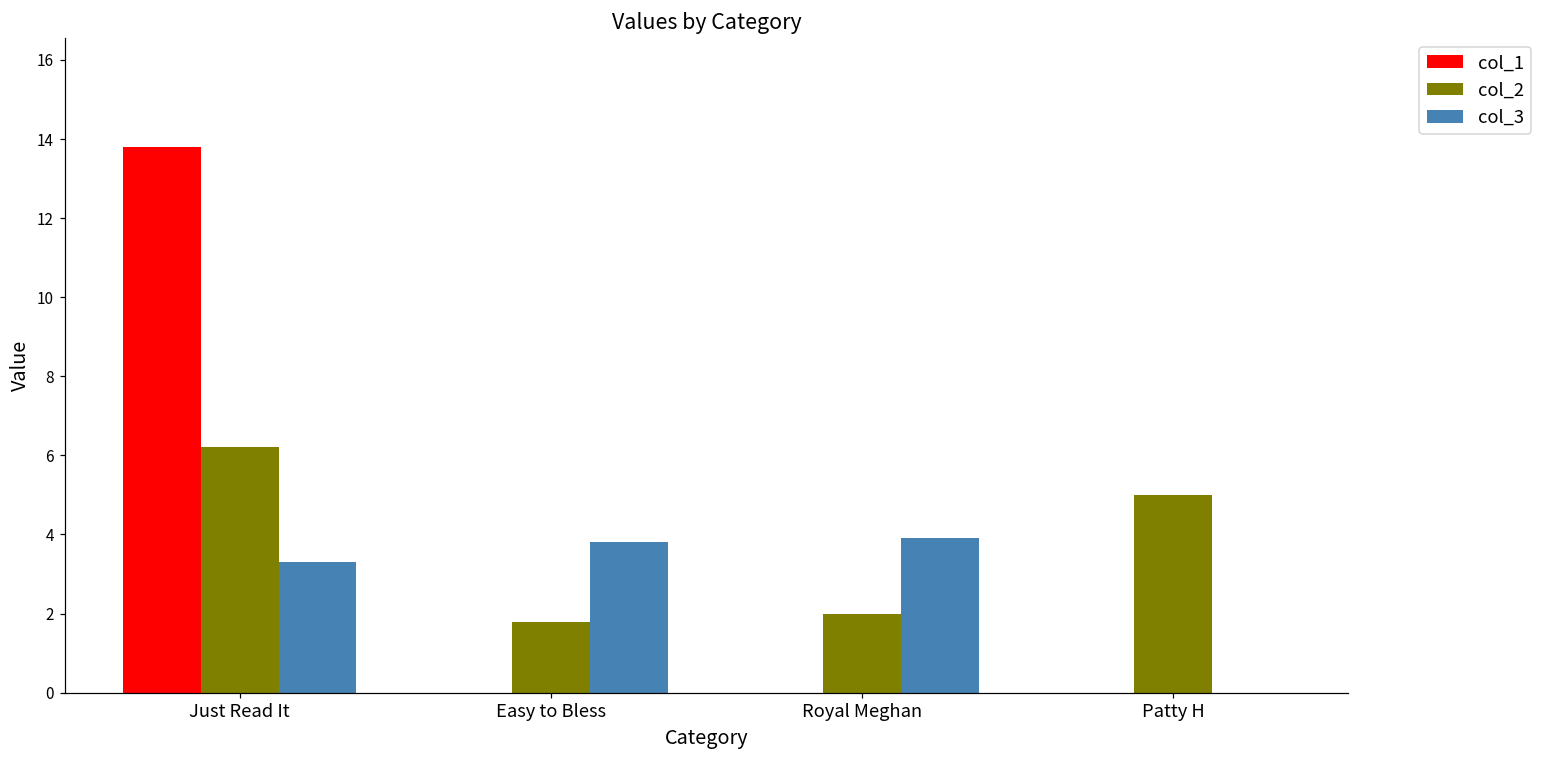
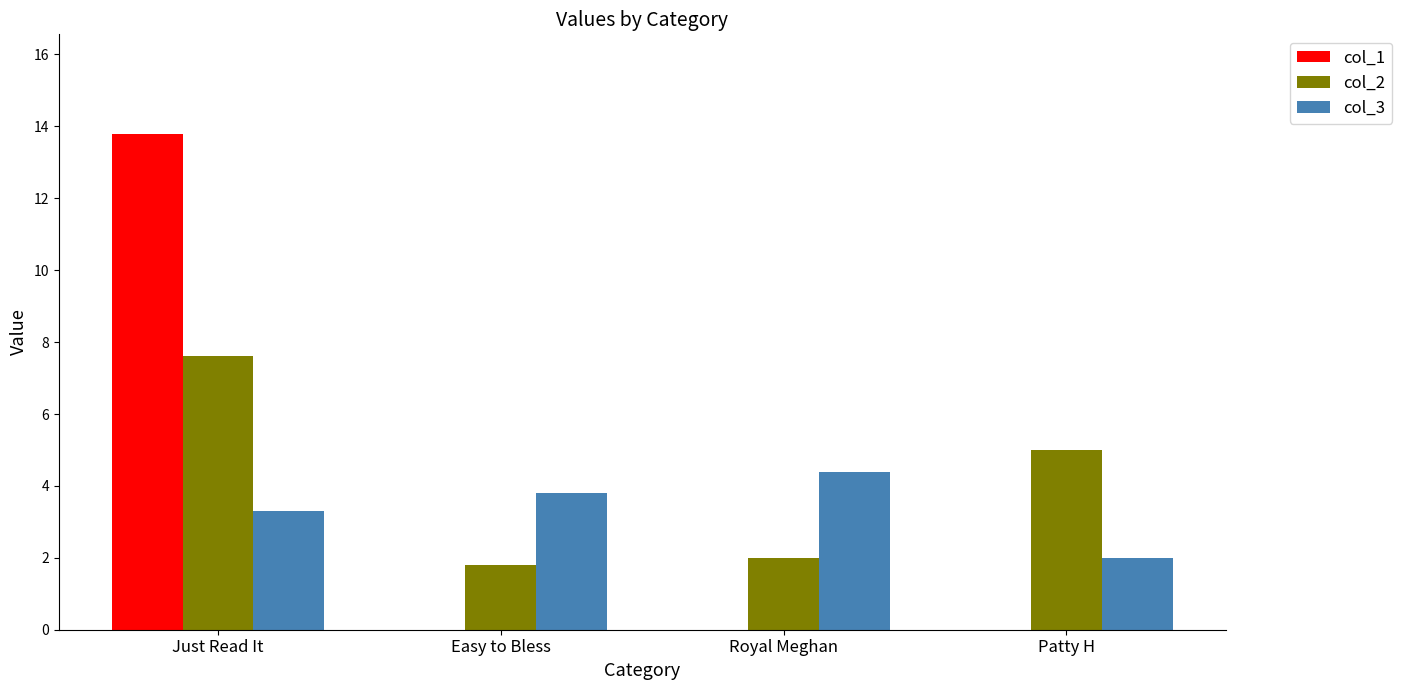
  {
    "col_1": {
      "Just Read It": 13.8,
      "Easy to Bless": 0.0,
      "Royal Meghan": 0.0,
      "Patty H": 0.0
    },
    "col_2": {
-     "Just Read It": 6.2,
+     "Just Read It": 7.6,
      "Easy to Bless": 1.8,
      "Royal Meghan": 2.0,
      "Patty H": 5.0
    },
    "col_3": {
      "Just Read It": 3.3,
      "Easy to Bless": 3.8,
-     "Royal Meghan": 3.9,
-     "Patty H": 0
+     "Royal Meghan": 4.4,
+     "Patty H": 2
    }
  }
